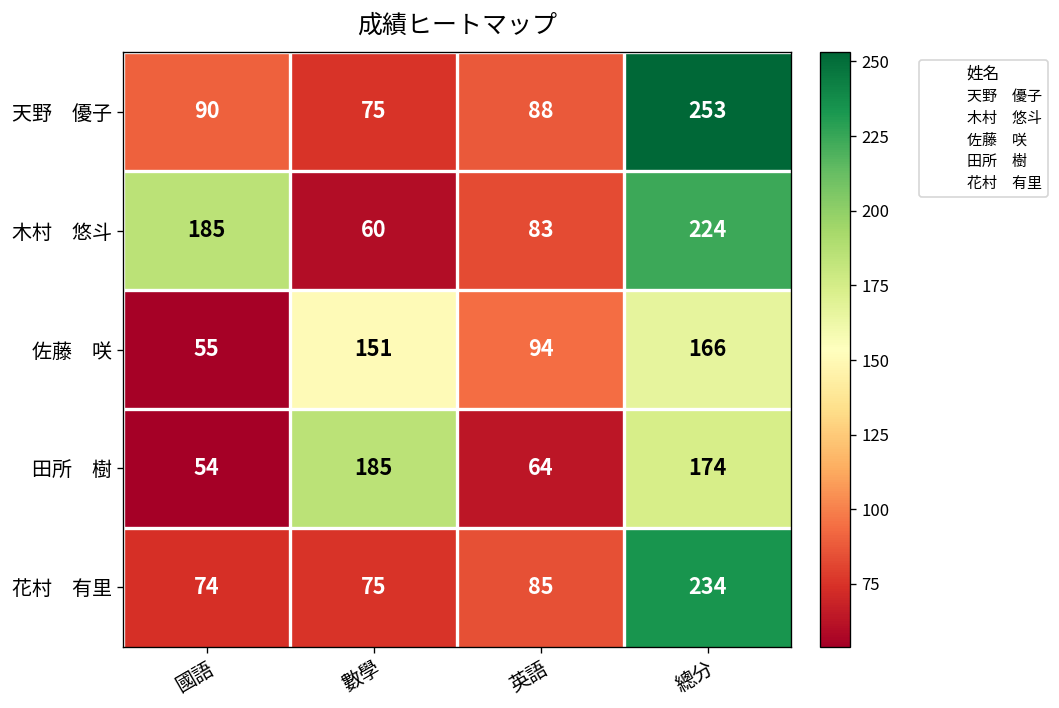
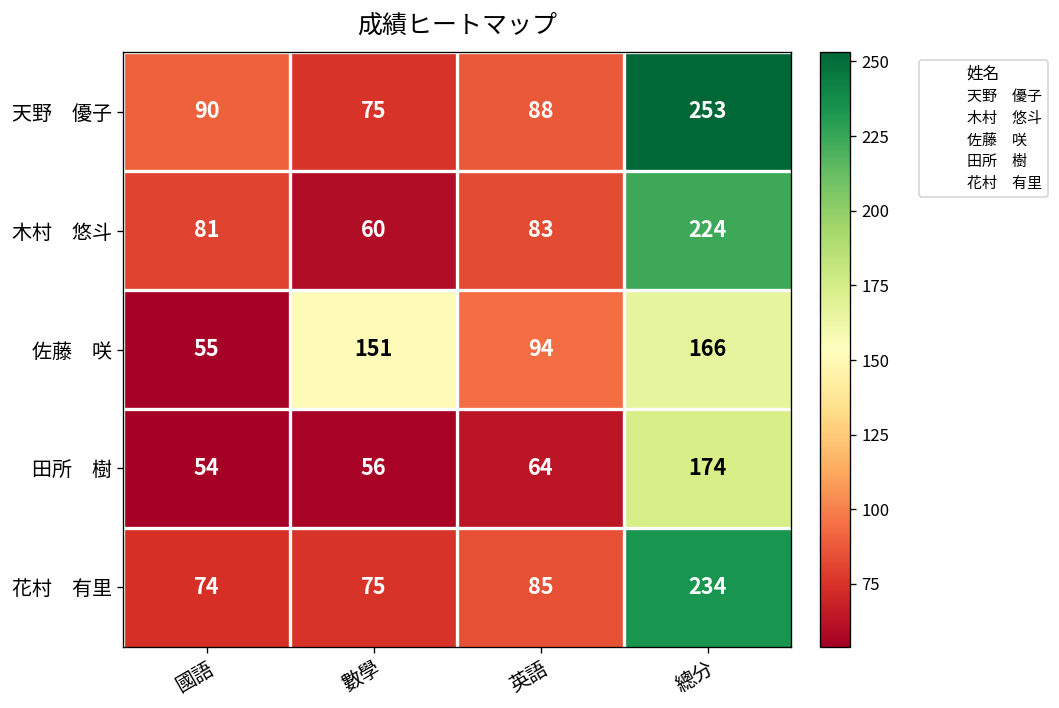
  {
    "天野 優子": {
      "國語": 90,
      "數學": 75,
      "英語": 88,
      "總分": 253
    },
    "木村 悠斗": {
-     "國語": 185,
+     "國語": 81,
      "數學": 60,
      "英語": 83,
      "總分": 224
    },
    "佐藤 咲": {
      "國語": 55,
      "數學": 151,
      "英語": 94,
      "總分": 166
    },
    "田所 樹": {
      "國語": 54,
-     "數學": 185,
+     "數學": 56,
      "英語": 64,
      "總分": 174
    },
    "花村 有里": {
      "國語": 74,
      "數學": 75,
      "英語": 85,
      "總分": 234
    }
  }
